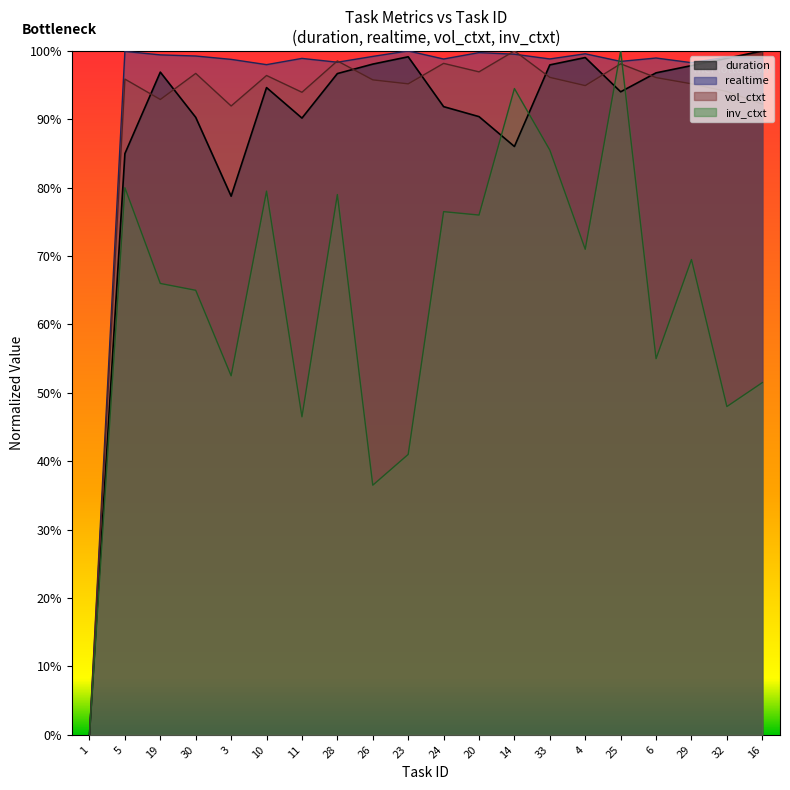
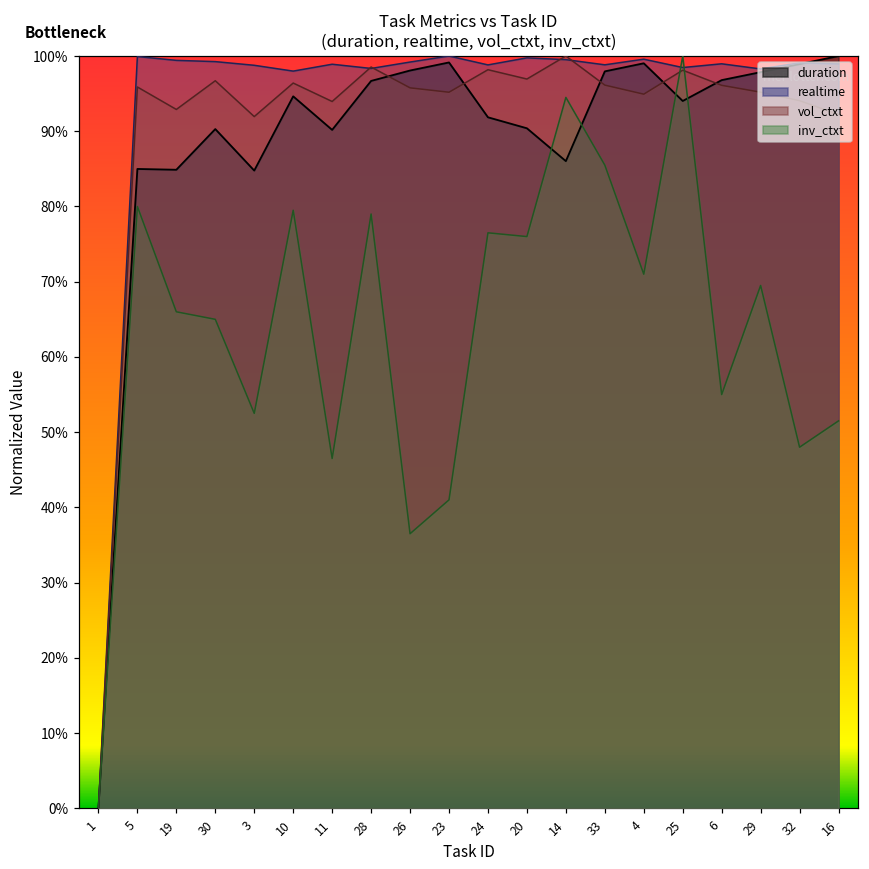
  {
    "duration": {
      "5": "85%",
-     "19": "97%",
+     "19": "85%",
      "30": "90%",
-     "3": "79%",
+     "3": "85%",
      "10": "95%",
      "11": "90%",
      "28": "97%",
      "26": "98%",
      "23": "99%",
      "24": "92%",
      "20": "90%",
      "14": "86%",
      "33": "98%",
      "4": "99%",
      "25": "94%",
      "6": "97%",
      "16": "100%"
    }
  }
